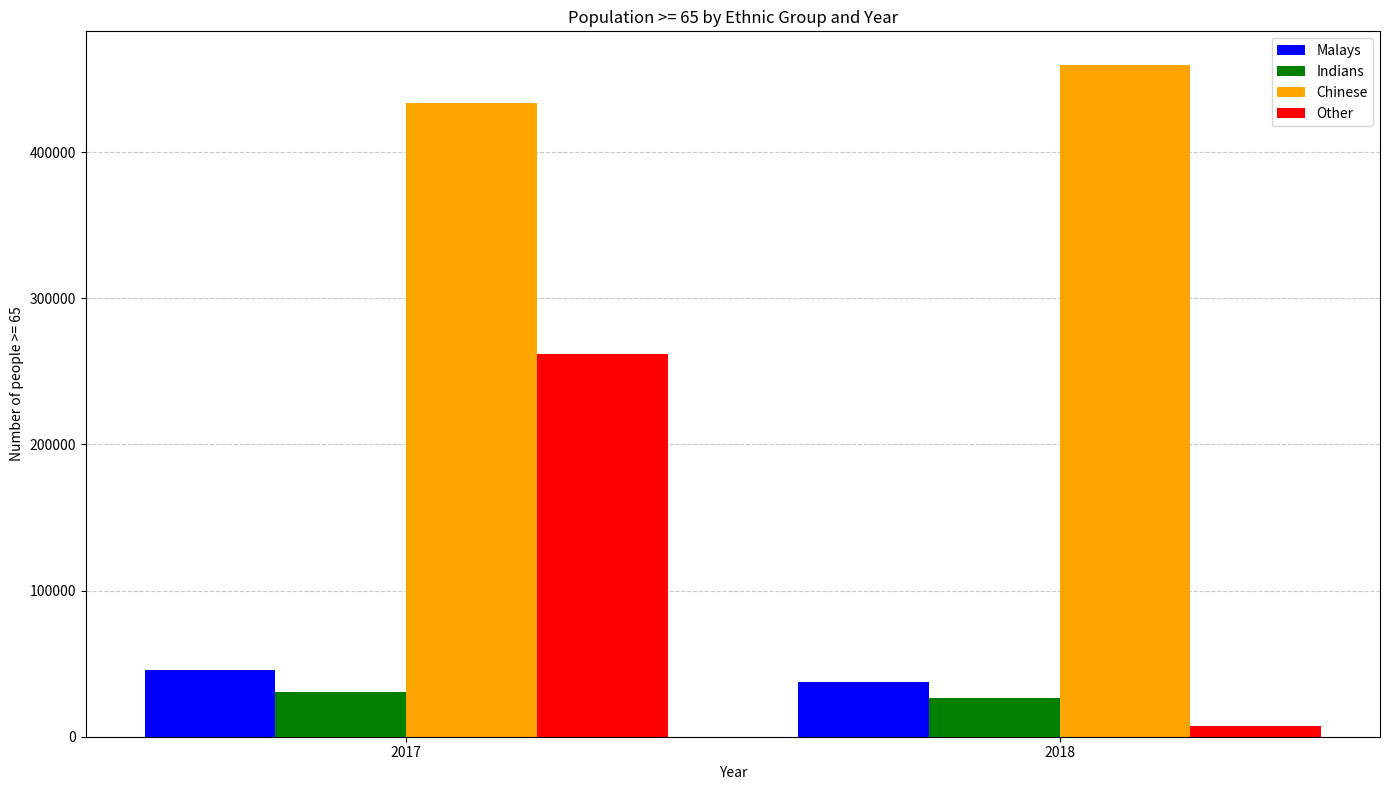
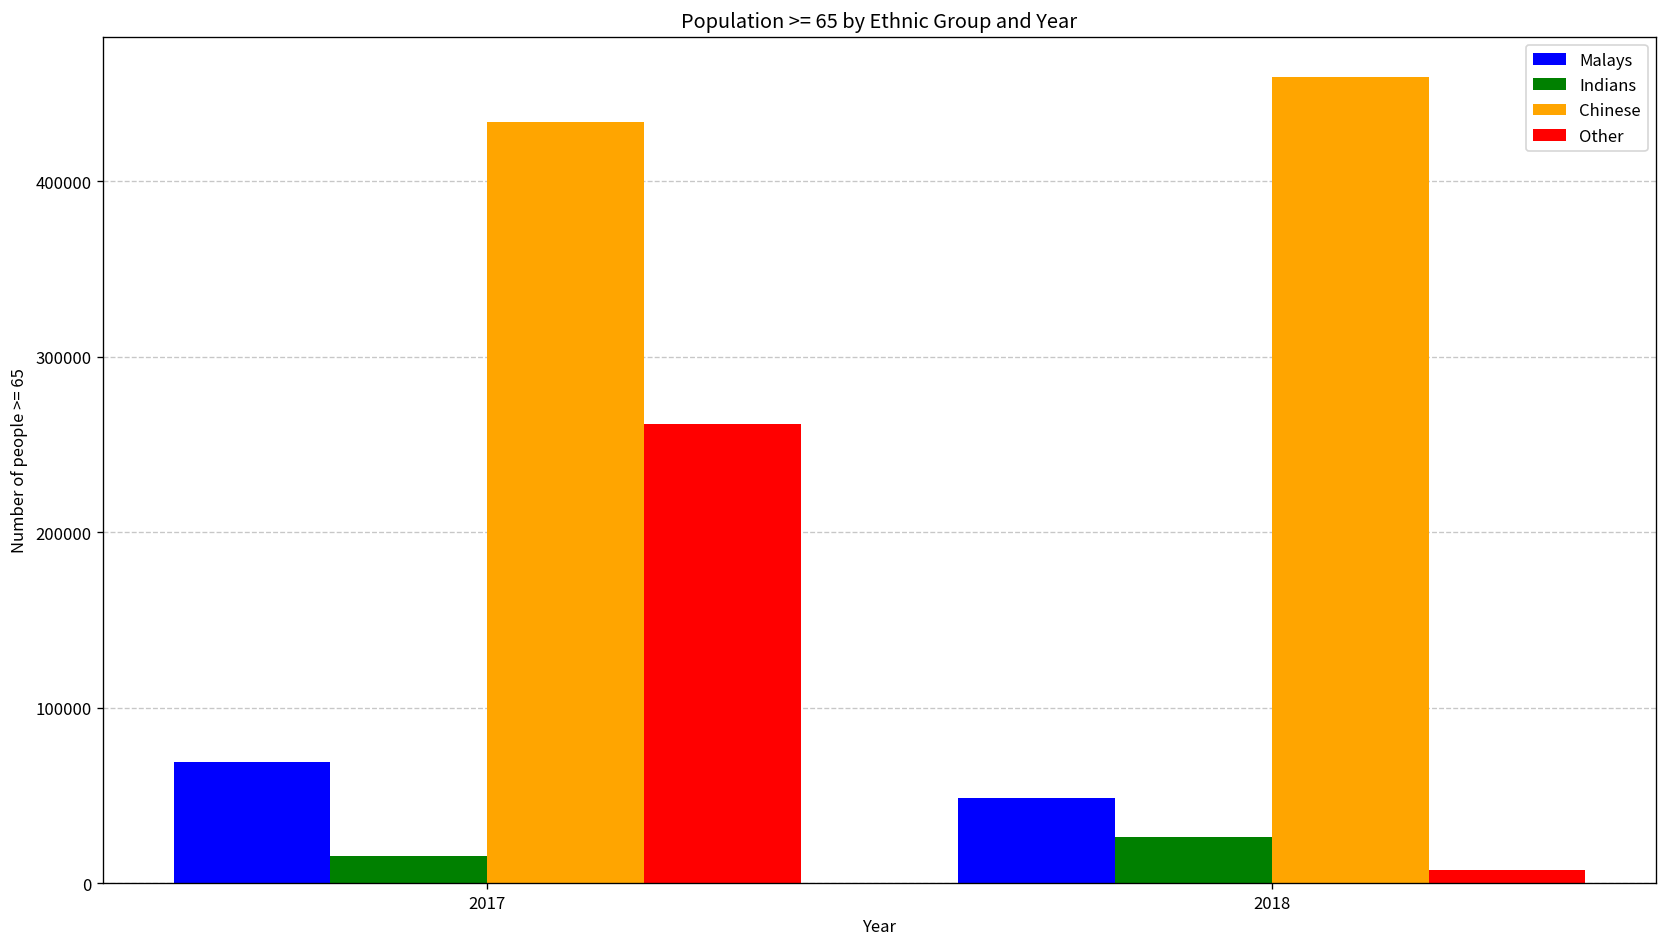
  {
    "Malays": {
-     "2017": 46000,
-     "2018": 37000
+     "2017": 69000,
+     "2018": 49000
    },
    "Indians": {
-     "2017": 30000,
+     "2017": 16000,
      "2018": 26000
    },
    "Chinese": {
      "2017": 434000,
      "2018": 460000
    },
    "Other": {
      "2017": 262000,
      "2018": 7000
    }
  }
